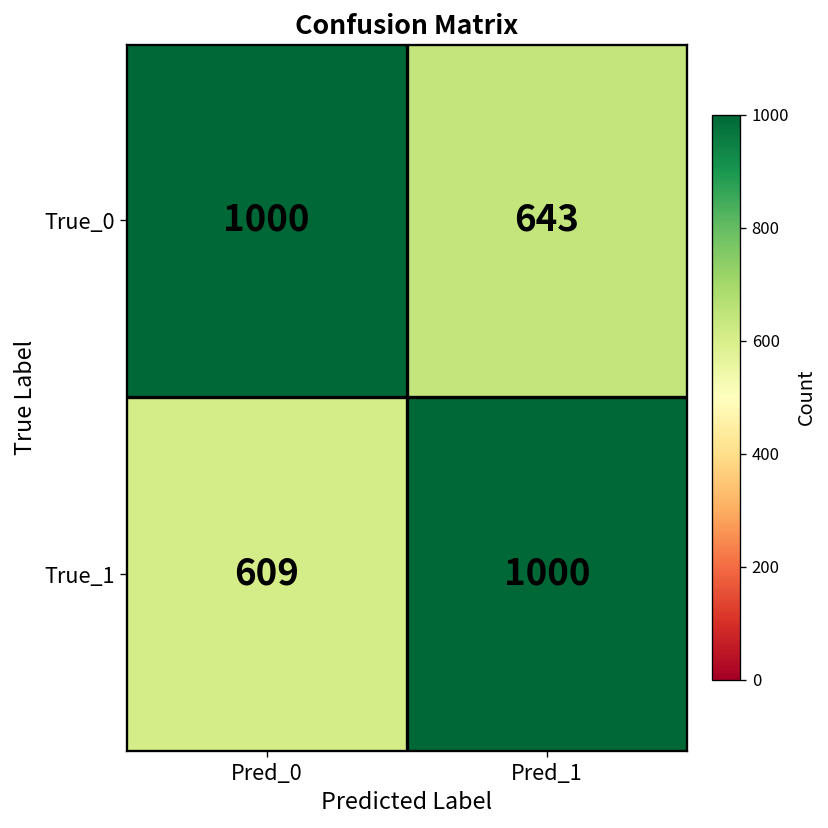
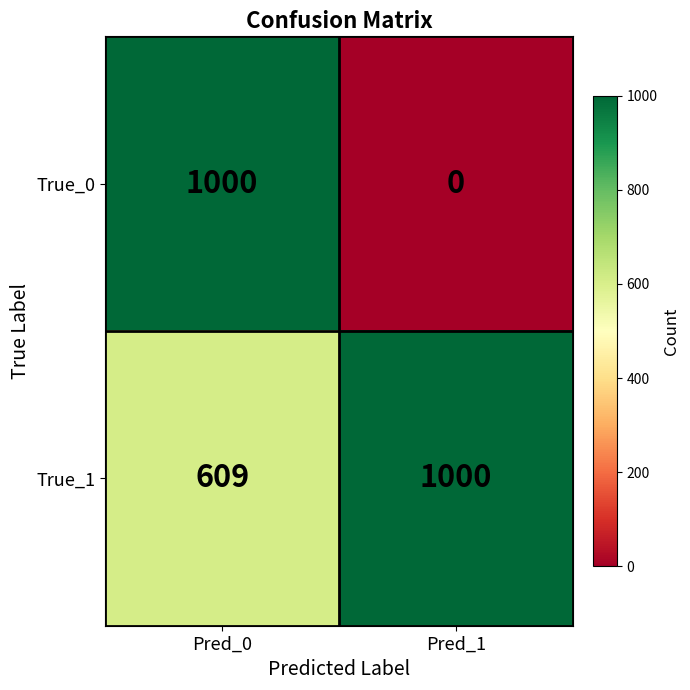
  {
    "True_0": {
      "Pred_0": 1000,
-     "Pred_1": 643
+     "Pred_1": 0
    },
    "True_1": {
      "Pred_0": 609,
      "Pred_1": 1000
    }
  }
